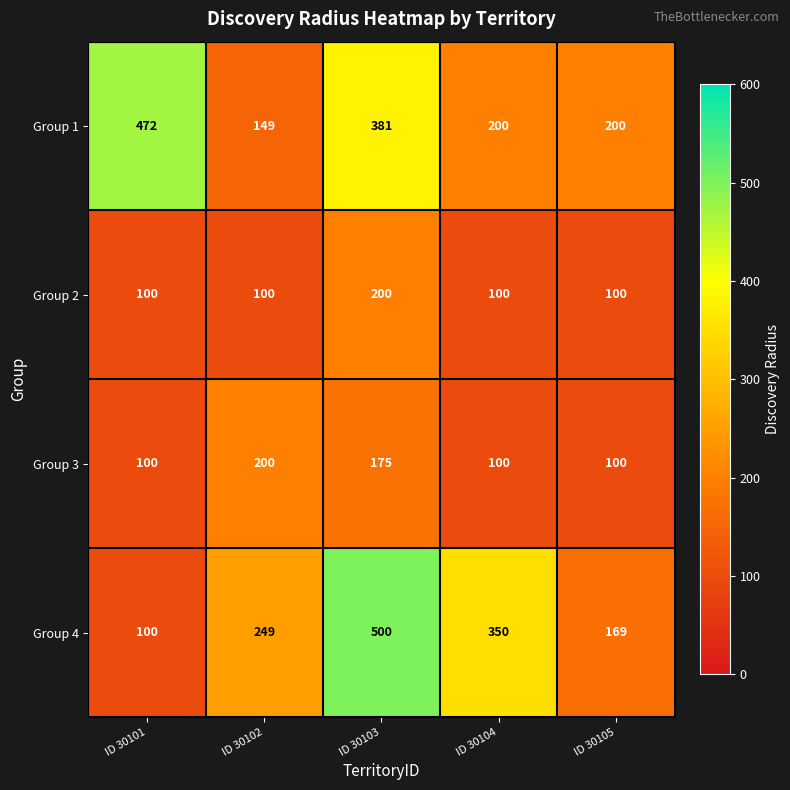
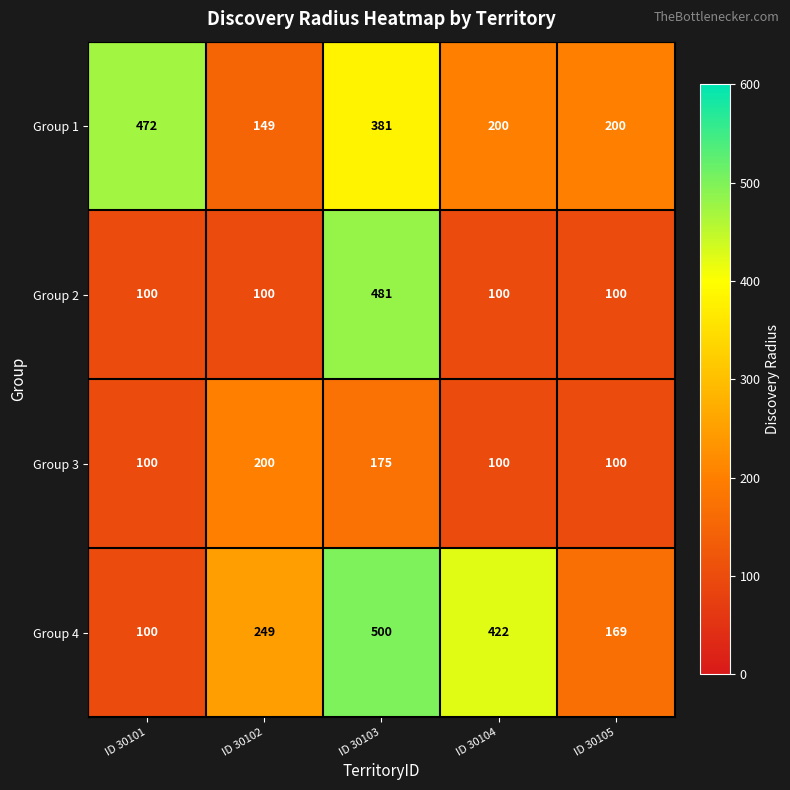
  {
    "Group 1": {
      "ID 30101": 472,
      "ID 30102": 149,
      "ID 30103": 381,
      "ID 30104": 200,
      "ID 30105": 200
    },
    "Group 2": {
      "ID 30101": 100,
      "ID 30102": 100,
-     "ID 30103": 200,
+     "ID 30103": 481,
      "ID 30104": 100,
      "ID 30105": 100
    },
    "Group 3": {
      "ID 30101": 100,
      "ID 30102": 200,
      "ID 30103": 175,
      "ID 30104": 100,
      "ID 30105": 100
    },
    "Group 4": {
      "ID 30101": 100,
      "ID 30102": 249,
      "ID 30103": 500,
-     "ID 30104": 350,
+     "ID 30104": 422,
      "ID 30105": 169
    }
  }
